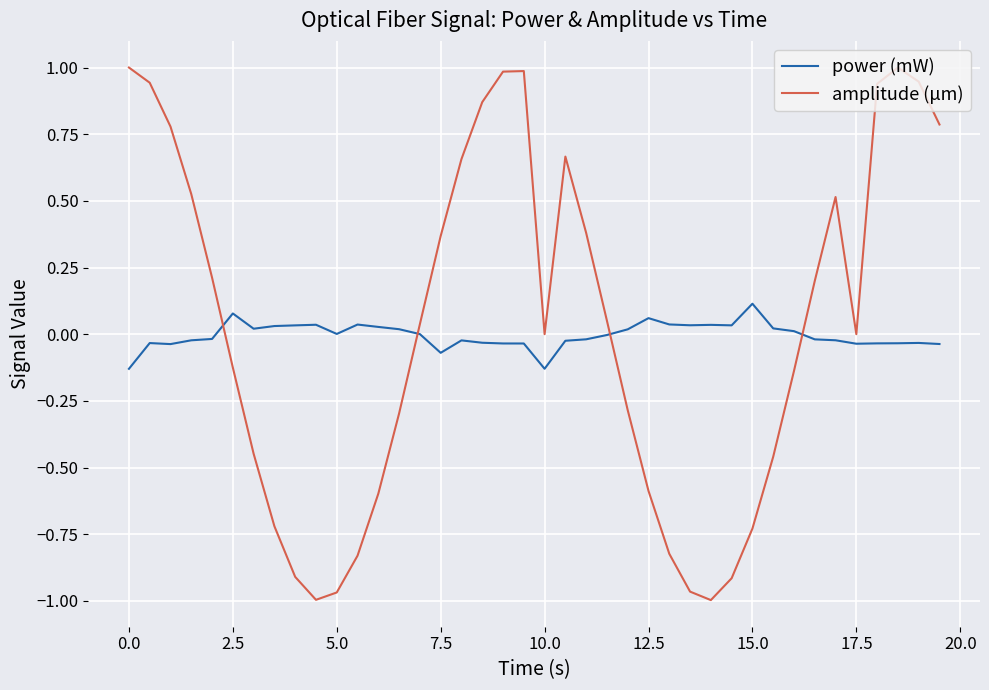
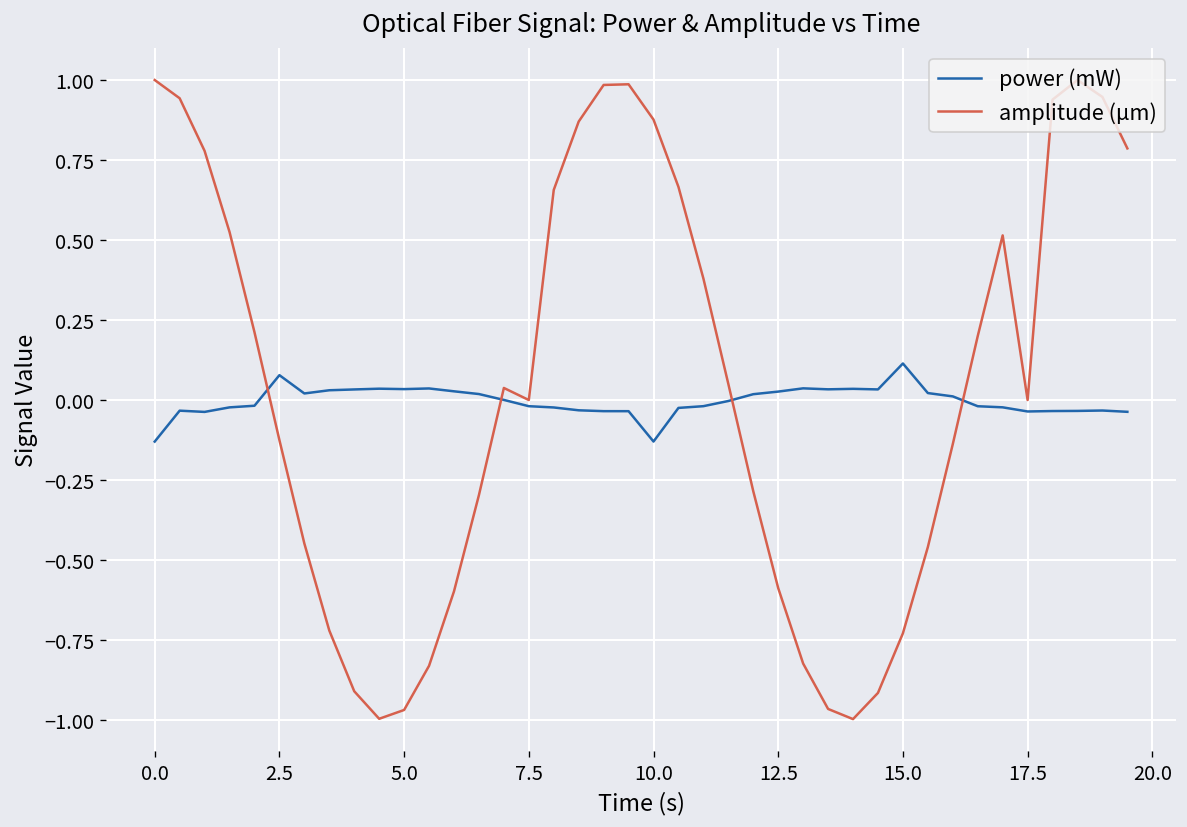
  {
    "power (mW)": {
      "0.0": -0.13,
      "2.5": 0.08,
-     "5.0": 0.00,
-     "7.5": -0.07,
+     "5.0": 0.03,
+     "7.5": -0.02,
      "10.0": -0.13,
-     "12.5": 0.06,
+     "12.5": 0.03,
      "15.0": 0.11,
      "17.5": -0.04
    },
    "amplitude (μm)": {
      "0.0": 1.00,
      "2.5": -0.13,
      "5.0": -0.97,
-     "7.5": 0.37,
-     "10.0": 0.00,
+     "7.5": 0.00,
+     "10.0": 0.88,
      "12.5": -0.59,
      "15.0": -0.73,
      "17.5": 0.00
    }
  }
